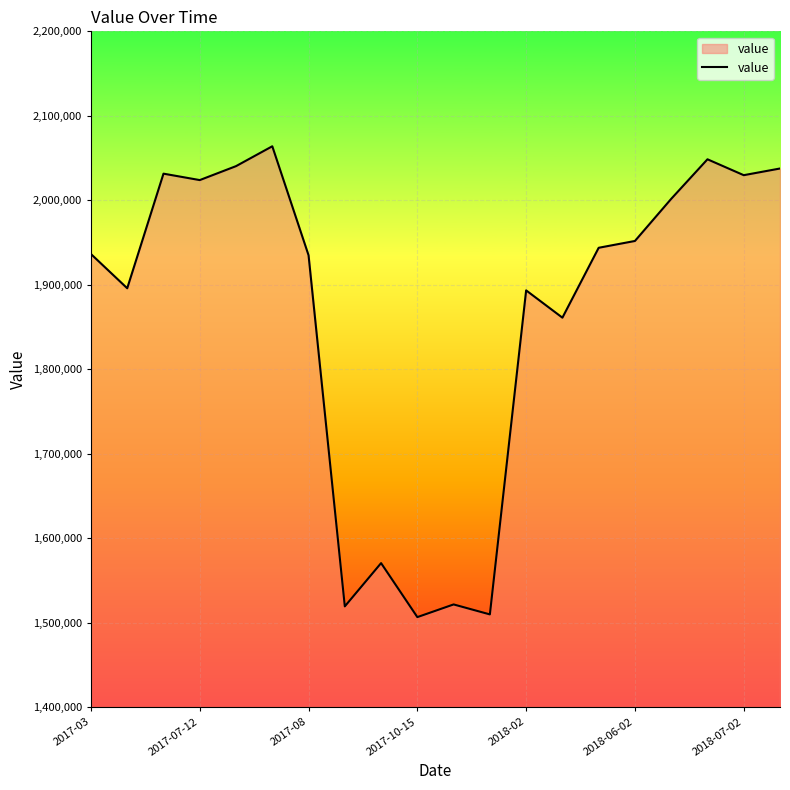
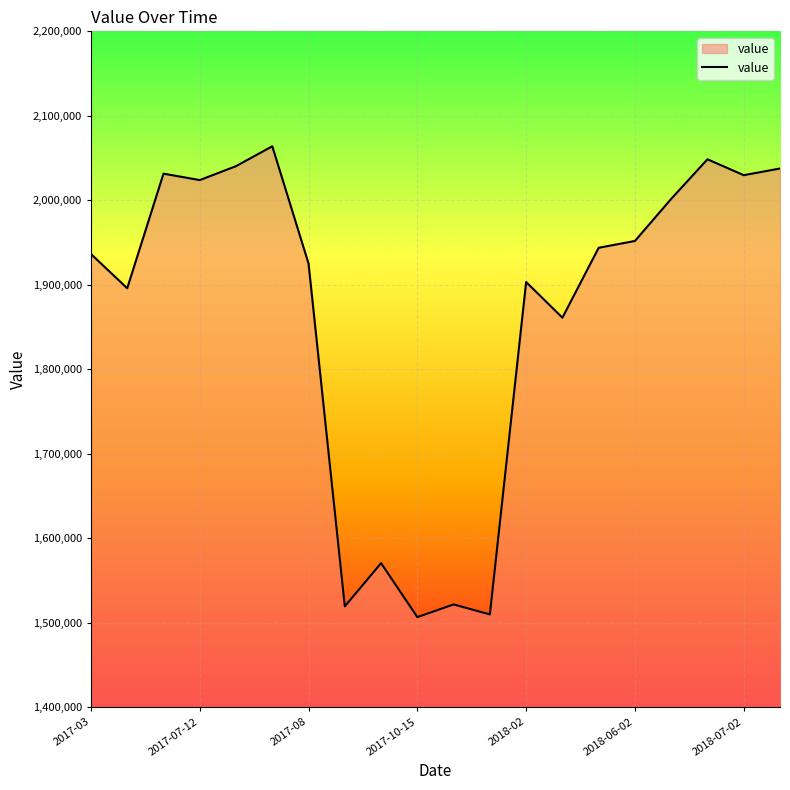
  {
    "2017-03": "1,940,000",
    "2017-07-12": "2,020,000",
-   "2017-08": "1,940,000",
+   "2017-08": "1,930,000",
    "2017-10-15": "1,510,000",
-   "2018-02": "1,890,000",
+   "2018-02": "1,900,000",
    "2018-06-02": "1,950,000",
    "2018-07-02": "2,030,000"
  }
